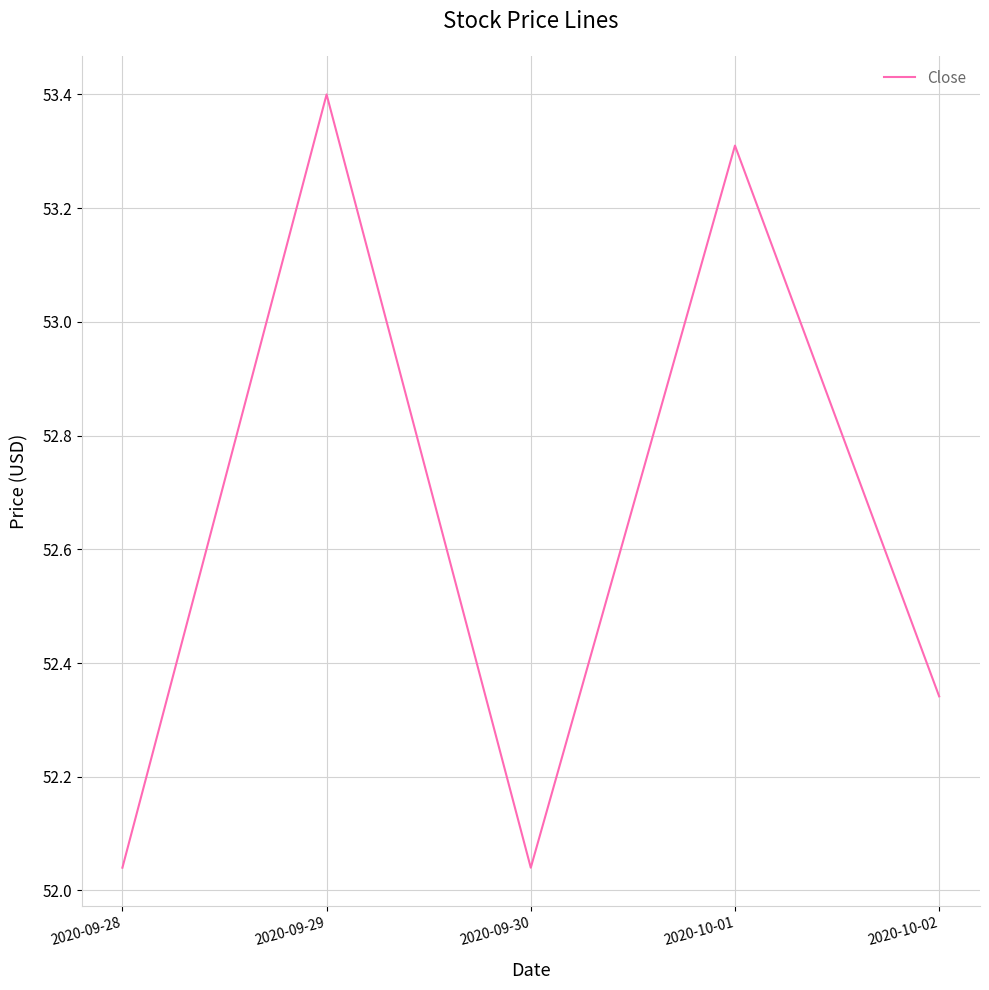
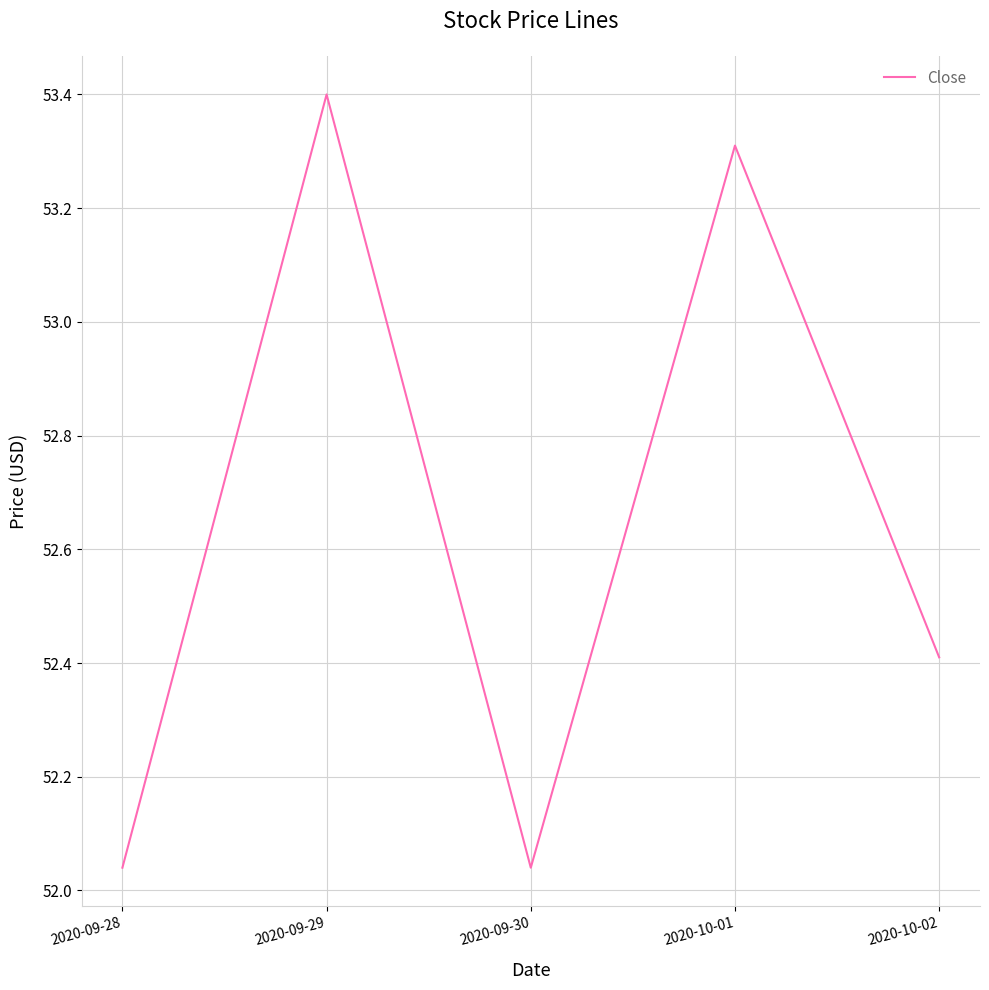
  {
    "2020-09-28": 52.04,
    "2020-09-29": 53.40,
    "2020-09-30": 52.04,
    "2020-10-01": 53.31,
-   "2020-10-02": 52.34
+   "2020-10-02": 52.41
  }
